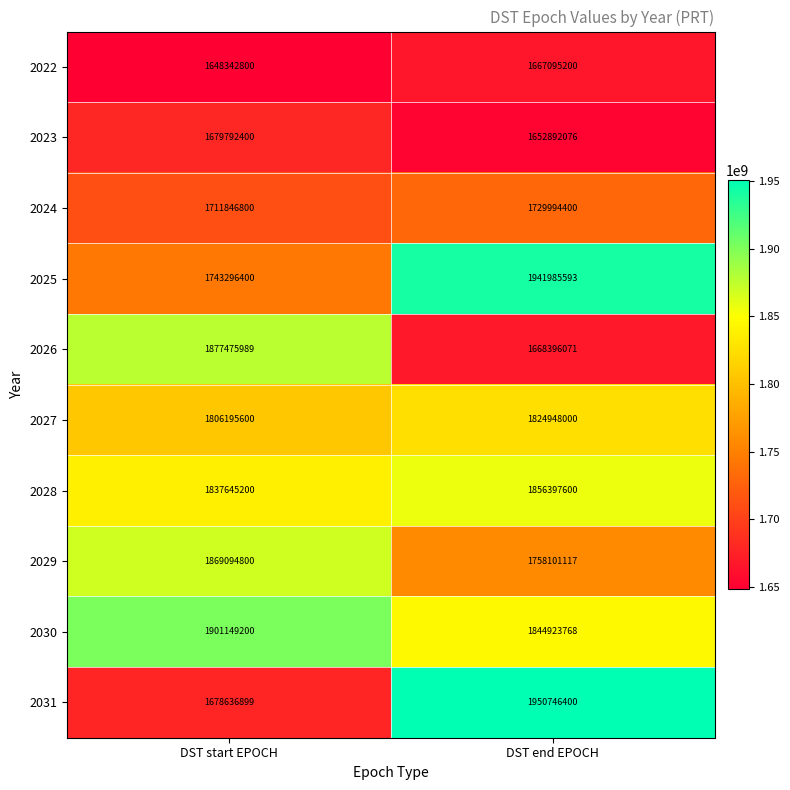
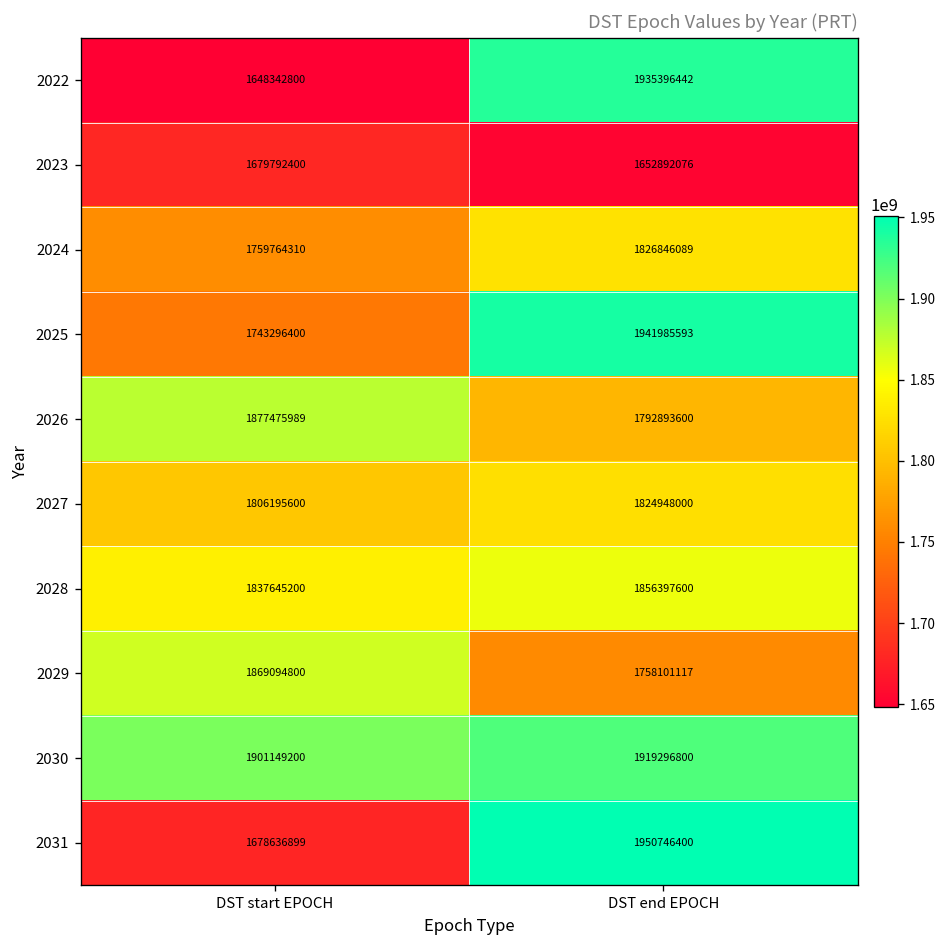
  {
    "2022": {
      "DST start EPOCH": 1648342800,
-     "DST end EPOCH": 1667095200
+     "DST end EPOCH": 1935396442
    },
    "2023": {
      "DST start EPOCH": 1679792400,
      "DST end EPOCH": 1652892076
    },
    "2024": {
-     "DST start EPOCH": 1711846800,
-     "DST end EPOCH": 1729994400
+     "DST start EPOCH": 1759764310,
+     "DST end EPOCH": 1826846089
    },
    "2025": {
      "DST start EPOCH": 1743296400,
      "DST end EPOCH": 1941985593
    },
    "2026": {
      "DST start EPOCH": 1877475989,
-     "DST end EPOCH": 1668396071
+     "DST end EPOCH": 1792893600
    },
    "2027": {
      "DST start EPOCH": 1806195600,
      "DST end EPOCH": 1824948000
    },
    "2028": {
      "DST start EPOCH": 1837645200,
      "DST end EPOCH": 1856397600
    },
    "2029": {
      "DST start EPOCH": 1869094800,
      "DST end EPOCH": 1758101117
    },
    "2030": {
      "DST start EPOCH": 1901149200,
-     "DST end EPOCH": 1844923768
+     "DST end EPOCH": 1919296800
    },
    "2031": {
      "DST start EPOCH": 1678636899,
      "DST end EPOCH": 1950746400
    }
  }
